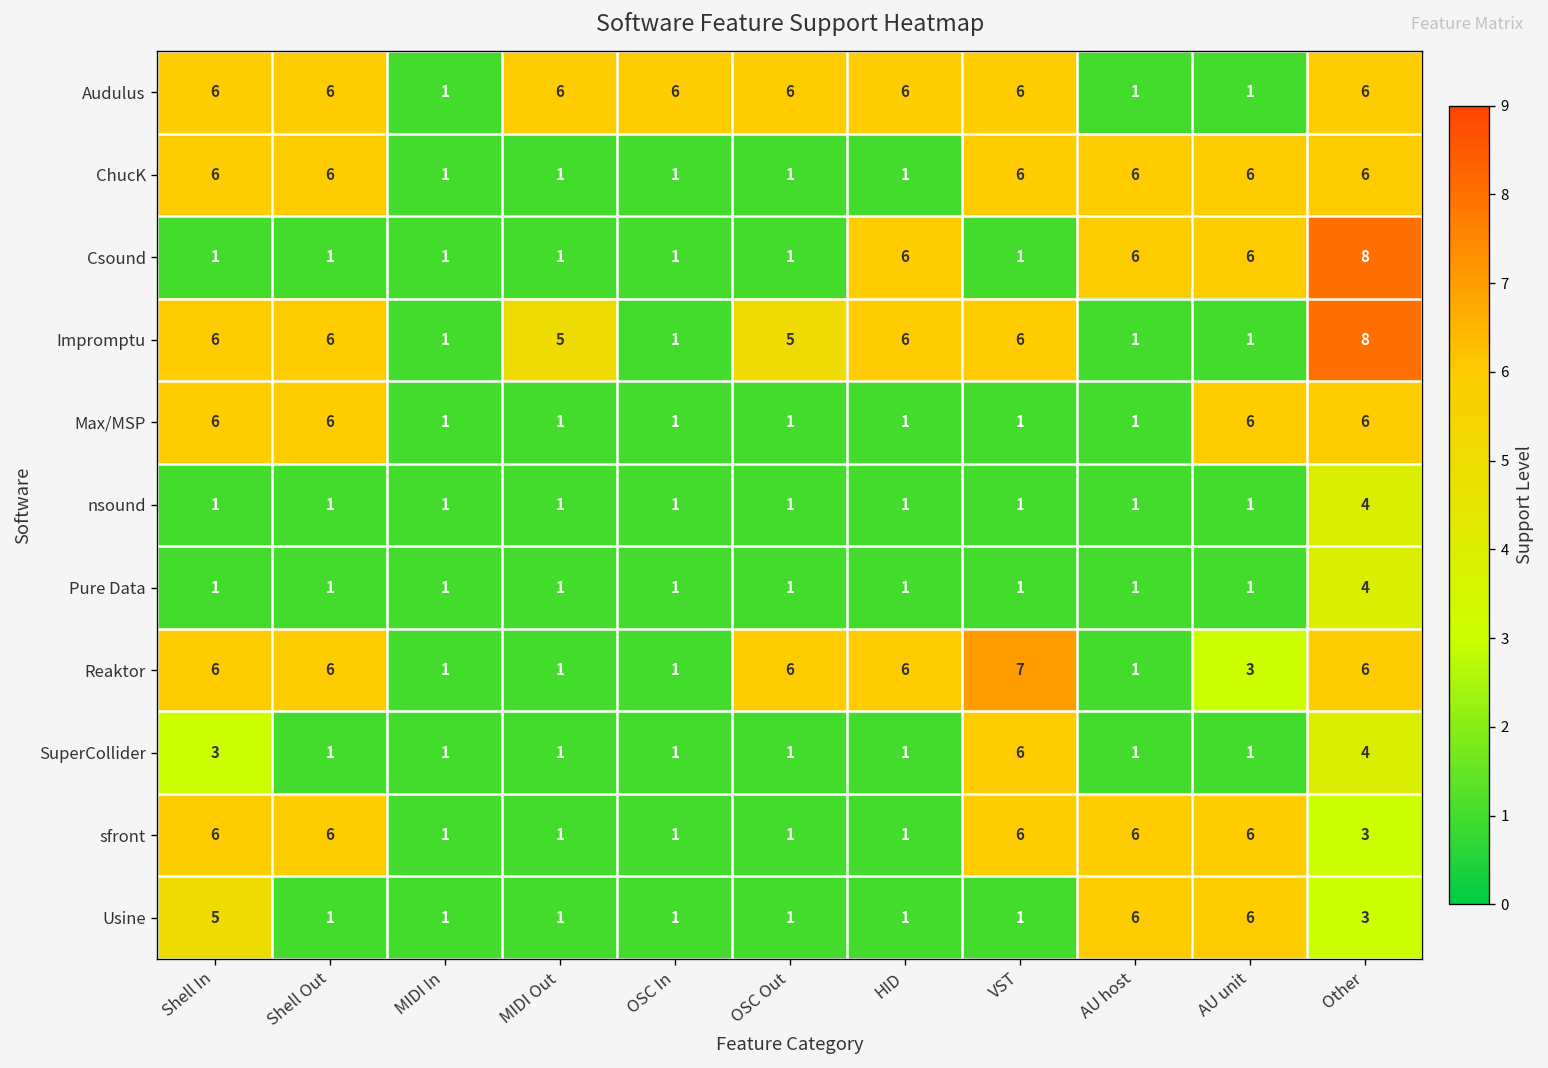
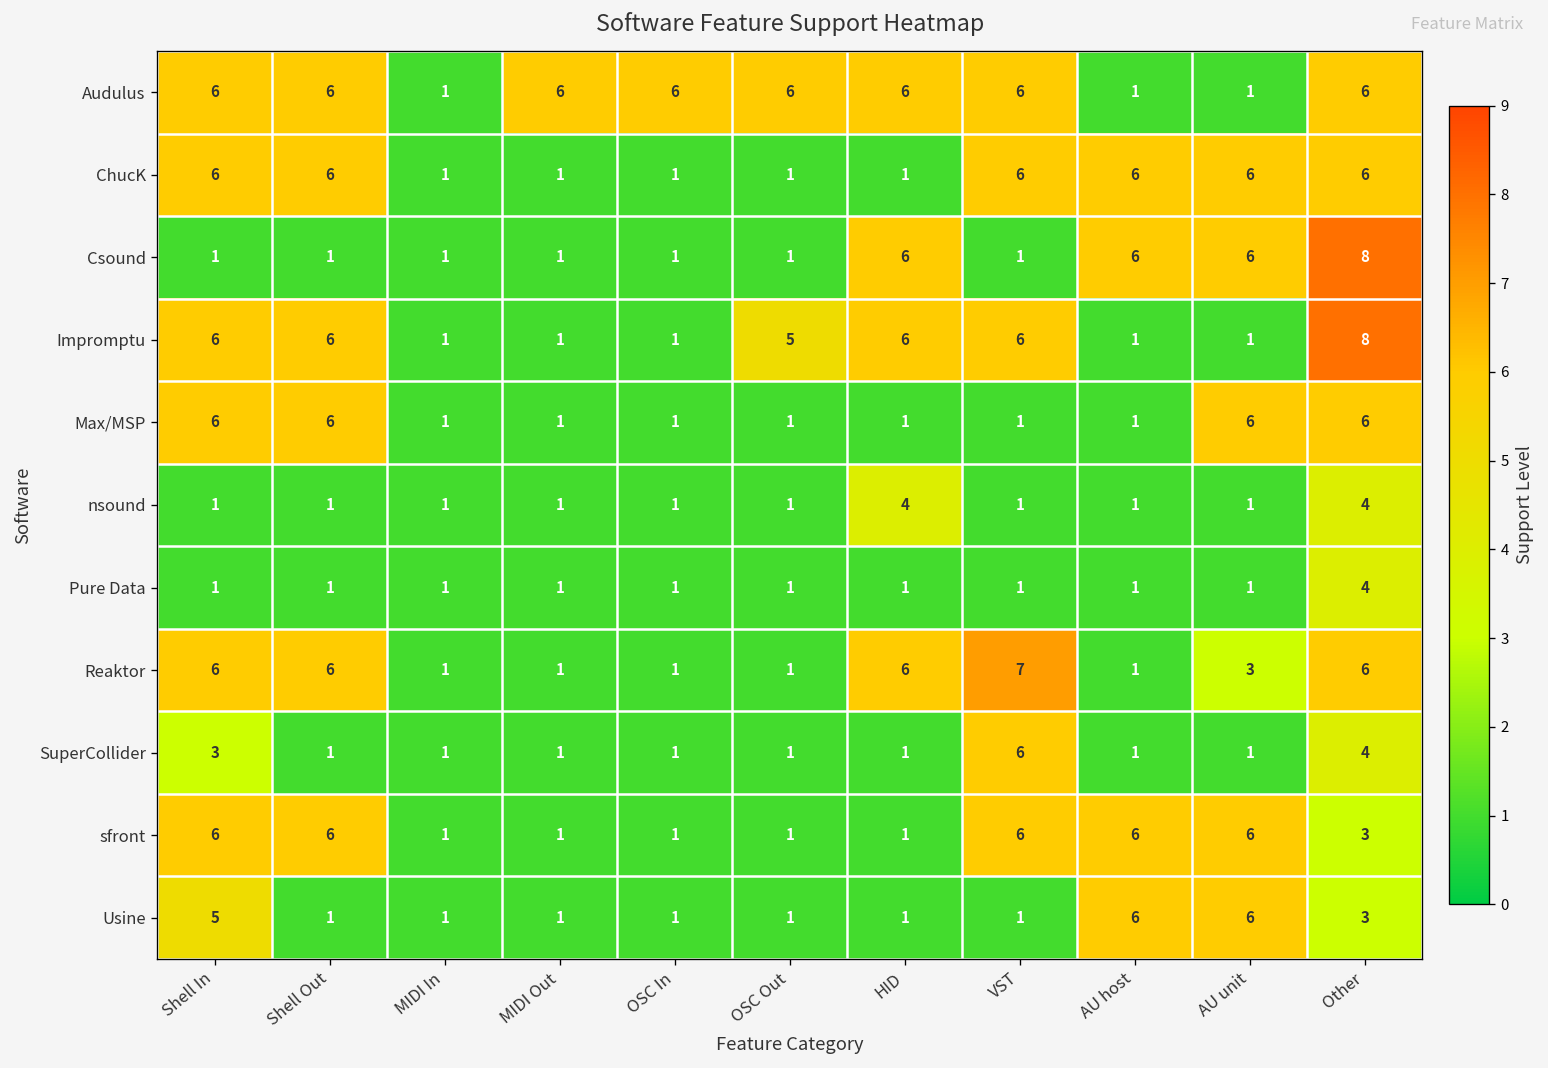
  {
    "Audulus": {
      "Shell In": 6,
      "Shell Out": 6,
      "MIDI In": 1,
      "MIDI Out": 6,
      "OSC In": 6,
      "OSC Out": 6,
      "HID": 6,
      "VST": 6,
      "AU host": 1,
      "AU unit": 1,
      "Other": 6
    },
    "ChucK": {
      "Shell In": 6,
      "Shell Out": 6,
      "MIDI In": 1,
      "MIDI Out": 1,
      "OSC In": 1,
      "OSC Out": 1,
      "HID": 1,
      "VST": 6,
      "AU host": 6,
      "AU unit": 6,
      "Other": 6
    },
    "Csound": {
      "Shell In": 1,
      "Shell Out": 1,
      "MIDI In": 1,
      "MIDI Out": 1,
      "OSC In": 1,
      "OSC Out": 1,
      "HID": 6,
      "VST": 1,
      "AU host": 6,
      "AU unit": 6,
      "Other": 8
    },
    "Impromptu": {
      "Shell In": 6,
      "Shell Out": 6,
      "MIDI In": 1,
-     "MIDI Out": 5,
+     "MIDI Out": 1,
      "OSC In": 1,
      "OSC Out": 5,
      "HID": 6,
      "VST": 6,
      "AU host": 1,
      "AU unit": 1,
      "Other": 8
    },
    "Max/MSP": {
      "Shell In": 6,
      "Shell Out": 6,
      "MIDI In": 1,
      "MIDI Out": 1,
      "OSC In": 1,
      "OSC Out": 1,
      "HID": 1,
      "VST": 1,
      "AU host": 1,
      "AU unit": 6,
      "Other": 6
    },
    "nsound": {
      "Shell In": 1,
      "Shell Out": 1,
      "MIDI In": 1,
      "MIDI Out": 1,
      "OSC In": 1,
      "OSC Out": 1,
-     "HID": 1,
+     "HID": 4,
      "VST": 1,
      "AU host": 1,
      "AU unit": 1,
      "Other": 4
    },
    "Pure Data": {
      "Shell In": 1,
      "Shell Out": 1,
      "MIDI In": 1,
      "MIDI Out": 1,
      "OSC In": 1,
      "OSC Out": 1,
      "HID": 1,
      "VST": 1,
      "AU host": 1,
      "AU unit": 1,
      "Other": 4
    },
    "Reaktor": {
      "Shell In": 6,
      "Shell Out": 6,
      "MIDI In": 1,
      "MIDI Out": 1,
      "OSC In": 1,
-     "OSC Out": 6,
+     "OSC Out": 1,
      "HID": 6,
      "VST": 7,
      "AU host": 1,
      "AU unit": 3,
      "Other": 6
    },
    "SuperCollider": {
      "Shell In": 3,
      "Shell Out": 1,
      "MIDI In": 1,
      "MIDI Out": 1,
      "OSC In": 1,
      "OSC Out": 1,
      "HID": 1,
      "VST": 6,
      "AU host": 1,
      "AU unit": 1,
      "Other": 4
    },
    "sfront": {
      "Shell In": 6,
      "Shell Out": 6,
      "MIDI In": 1,
      "MIDI Out": 1,
      "OSC In": 1,
      "OSC Out": 1,
      "HID": 1,
      "VST": 6,
      "AU host": 6,
      "AU unit": 6,
      "Other": 3
    },
    "Usine": {
      "Shell In": 5,
      "Shell Out": 1,
      "MIDI In": 1,
      "MIDI Out": 1,
      "OSC In": 1,
      "OSC Out": 1,
      "HID": 1,
      "VST": 1,
      "AU host": 6,
      "AU unit": 6,
      "Other": 3
    }
  }
